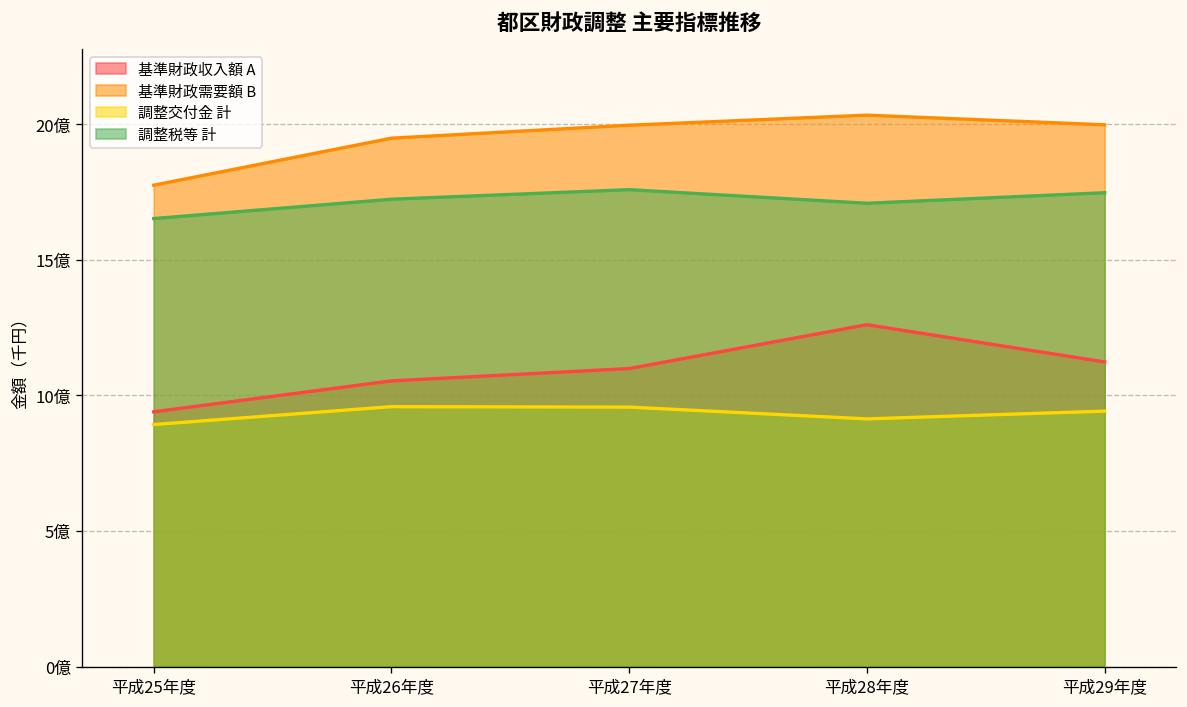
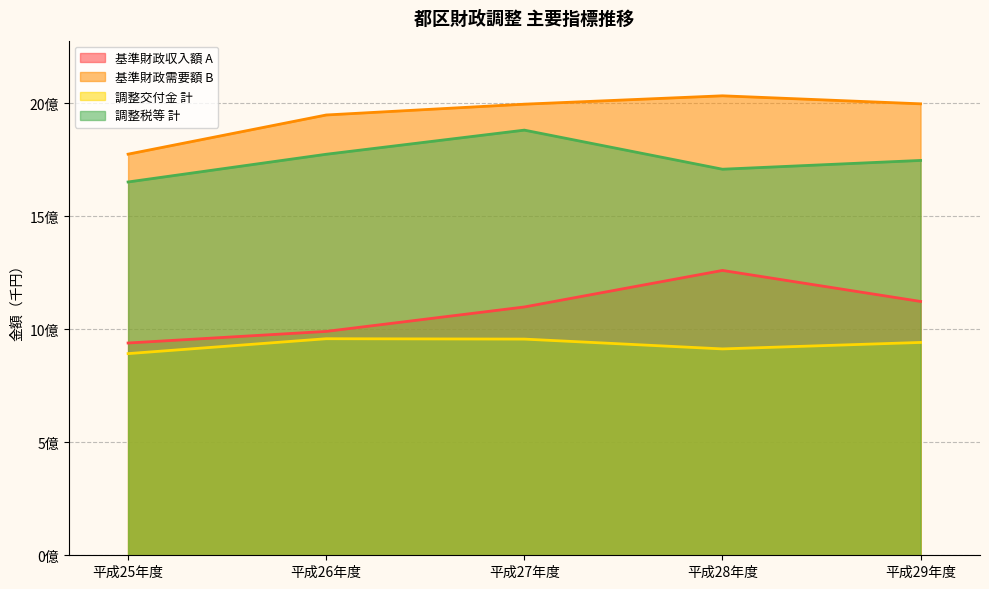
  {
    "基準財政収入額 A": {
      "平成25年度": "9.4億",
-     "平成26年度": "10.5億",
+     "平成26年度": "9.9億",
      "平成27年度": "11.0億",
      "平成28年度": "12.6億",
      "平成29年度": "11.2億"
    },
    "基準財政需要額 B": {
      "平成25年度": "17.7億",
      "平成26年度": "19.5億",
      "平成27年度": "20.0億",
      "平成28年度": "20.3億",
      "平成29年度": "20.0億"
    },
    "調整交付金 計": {
      "平成25年度": "8.9億",
      "平成26年度": "9.6億",
      "平成27年度": "9.6億",
      "平成28年度": "9.1億",
      "平成29年度": "9.4億"
    },
    "調整税等 計": {
      "平成25年度": "16.5億",
-     "平成26年度": "17.2億",
-     "平成27年度": "17.6億",
+     "平成26年度": "17.7億",
+     "平成27年度": "18.8億",
      "平成28年度": "17.1億",
      "平成29年度": "17.5億"
    }
  }
